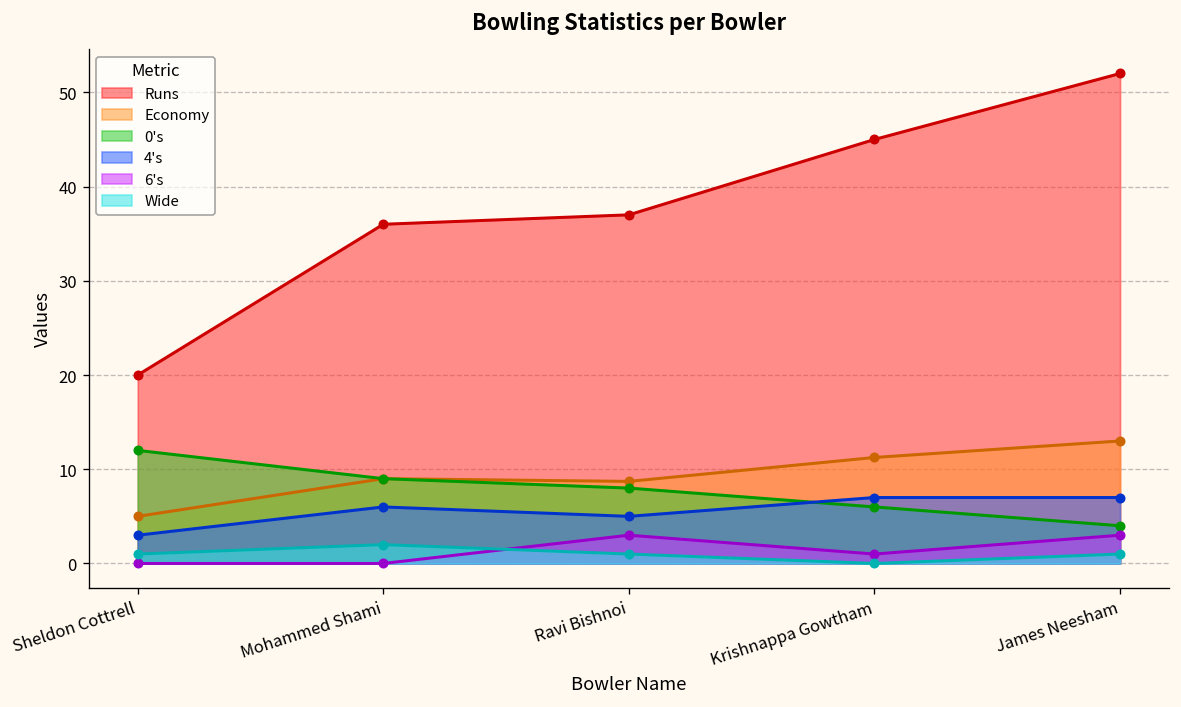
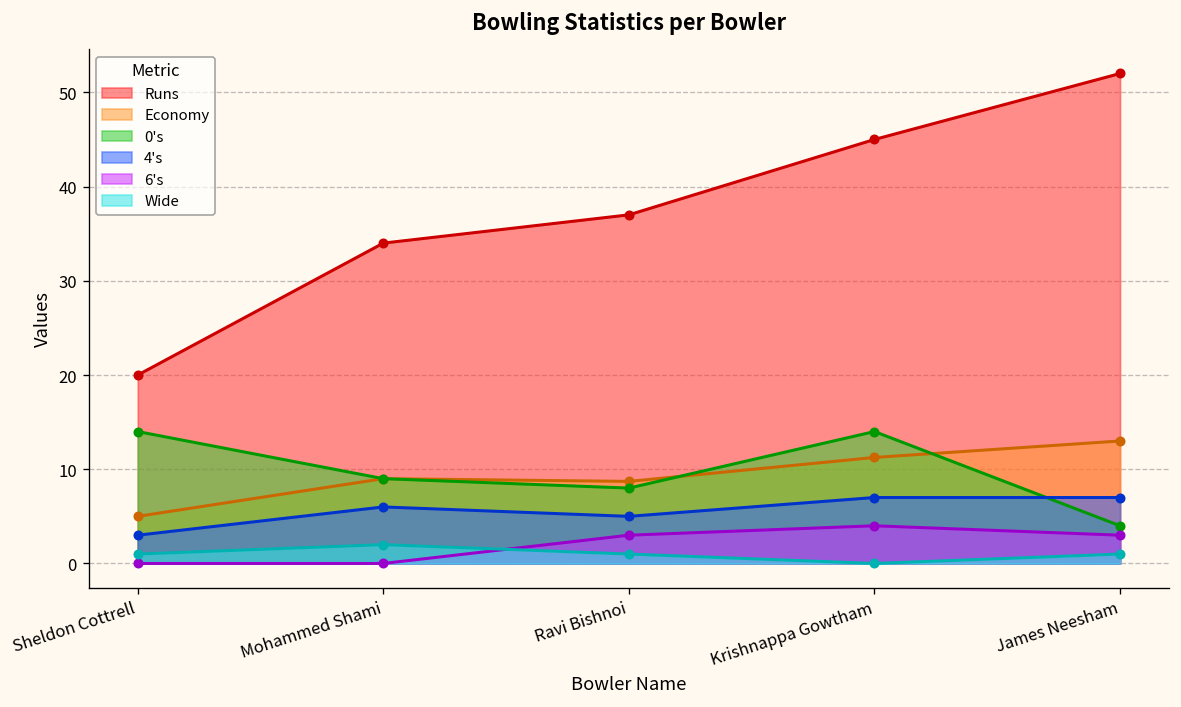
  {
    "Runs": {
      "Sheldon Cottrell": 20,
-     "Mohammed Shami": 36,
+     "Mohammed Shami": 34,
      "Ravi Bishnoi": 37,
      "Krishnappa Gowtham": 45,
      "James Neesham": 52
    },
    "Economy": {
      "Sheldon Cottrell": 5,
      "Ravi Bishnoi": 9,
      "Krishnappa Gowtham": 11,
      "James Neesham": 13
    },
    "0's": {
-     "Sheldon Cottrell": 12,
+     "Sheldon Cottrell": 14,
      "Ravi Bishnoi": 8,
-     "Krishnappa Gowtham": 6,
+     "Krishnappa Gowtham": 14,
      "James Neesham": 4
    },
    "4's": {
      "Sheldon Cottrell": 3,
      "Mohammed Shami": 6,
      "Ravi Bishnoi": 5,
      "Krishnappa Gowtham": 7,
      "James Neesham": 7
    },
    "6's": {
      "Sheldon Cottrell": 0,
      "Mohammed Shami": 0,
      "Ravi Bishnoi": 3,
-     "Krishnappa Gowtham": 1,
+     "Krishnappa Gowtham": 4,
      "James Neesham": 3
    },
    "Wide": {
      "Sheldon Cottrell": 1,
      "Mohammed Shami": 2,
      "Ravi Bishnoi": 1,
      "Krishnappa Gowtham": 0,
      "James Neesham": 1
    }
  }
